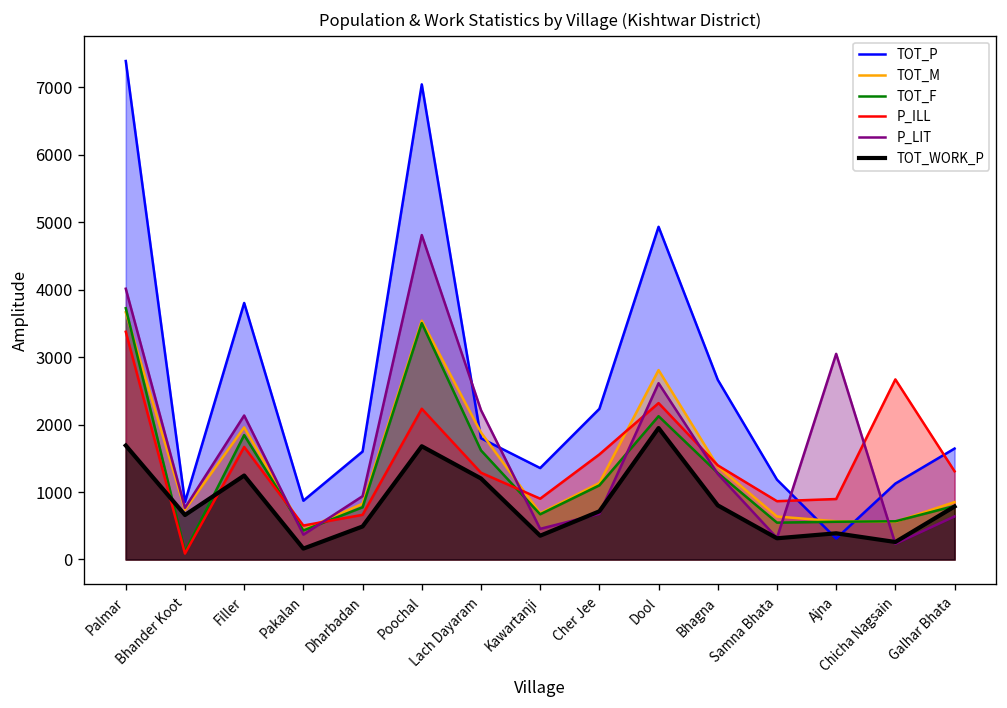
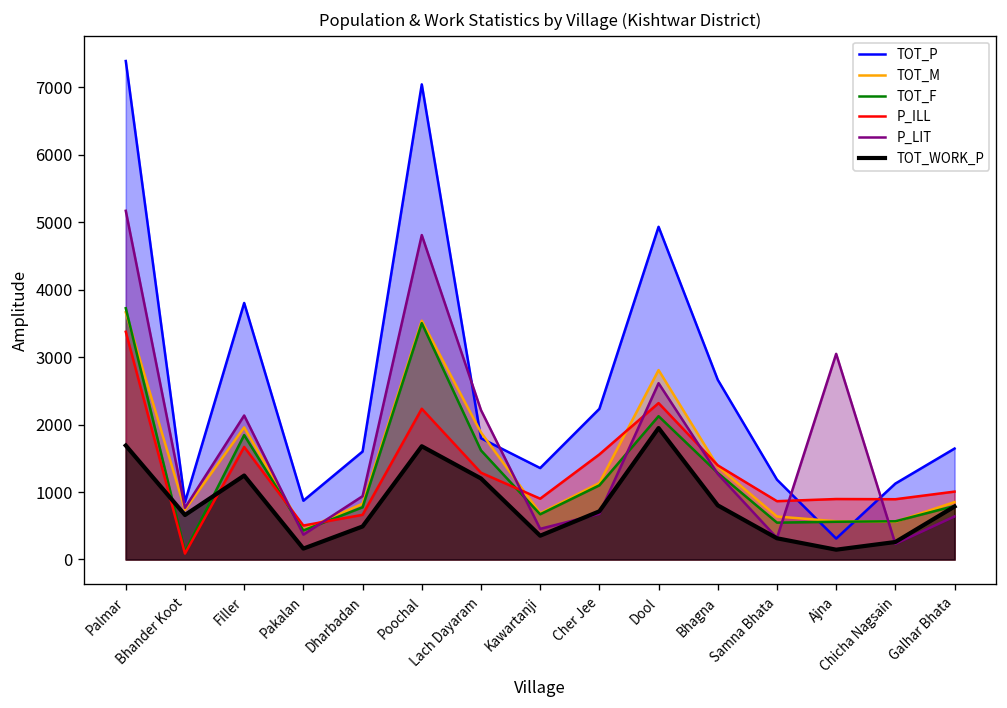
  {
    "TOT_P": {
      "Palmar": 7400,
      "Bhander Koot": 900,
      "Filler": 3800,
      "Pakalan": 900,
      "Dharbadan": 1600,
      "Poochal": 7000,
      "Lach Dayaram": 1800,
      "Kawartanji": 1400,
      "Cher Jee": 2200,
      "Dool": 4900,
      "Bhagna": 2700,
      "Samna Bhata": 1200,
      "Ajna": 300,
      "Chicha Nagsain": 1100,
      "Galhar Bhata": 1600
    },
    "TOT_M": {
      "Palmar": 3700,
      "Filler": 2000,
      "Dharbadan": 800,
      "Lach Dayaram": 1900,
      "Dool": 2800,
      "Samna Bhata": 600,
      "Galhar Bhata": 900
    },
    "TOT_F": {
      "Palmar": 3700,
      "Filler": 1800,
      "Dharbadan": 800,
      "Lach Dayaram": 1600,
      "Dool": 2100,
      "Samna Bhata": 500
    },
    "P_ILL": {
      "Palmar": 3400,
      "Filler": 1700,
      "Pakalan": 500,
      "Dharbadan": 700,
      "Poochal": 2200,
      "Lach Dayaram": 1300,
      "Kawartanji": 900,
      "Cher Jee": 1600,
      "Dool": 2300,
      "Samna Bhata": 900,
      "Ajna": 900,
-     "Chicha Nagsain": 2700,
-     "Galhar Bhata": 1300
+     "Chicha Nagsain": 900,
+     "Galhar Bhata": 1000
    },
    "P_LIT": {
-     "Palmar": 4000,
+     "Palmar": 5200,
      "Filler": 2100,
      "Pakalan": 400,
      "Dharbadan": 900,
      "Poochal": 4800,
      "Lach Dayaram": 2200,
      "Kawartanji": 500,
      "Dool": 2600,
      "Ajna": 3000,
      "Galhar Bhata": 600
    },
    "TOT_WORK_P": {
      "Palmar": 1700,
      "Bhander Koot": 700,
      "Filler": 1200,
      "Pakalan": 200,
      "Dharbadan": 500,
      "Poochal": 1700,
      "Lach Dayaram": 1200,
      "Kawartanji": 400,
      "Dool": 1900,
      "Bhagna": 800,
-     "Ajna": 400
+     "Ajna": 100
    }
  }
